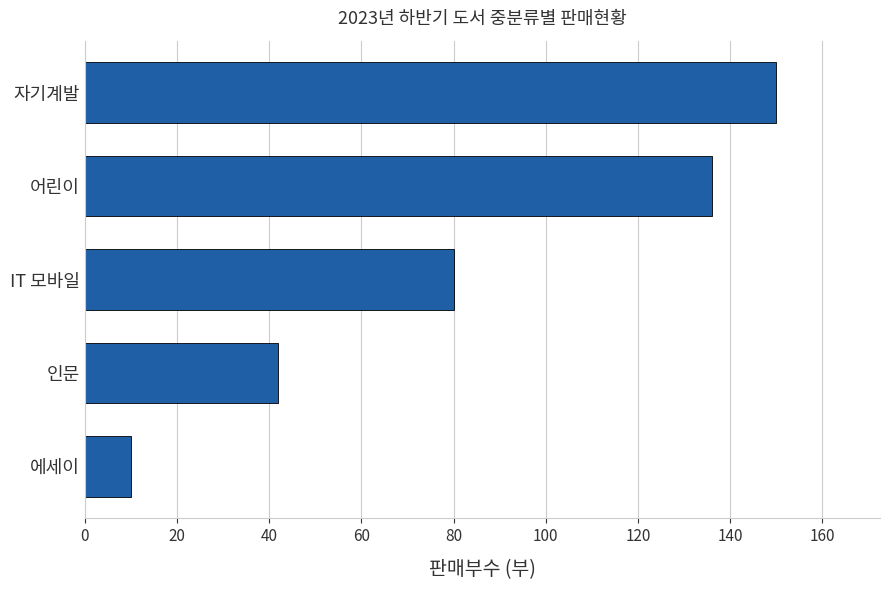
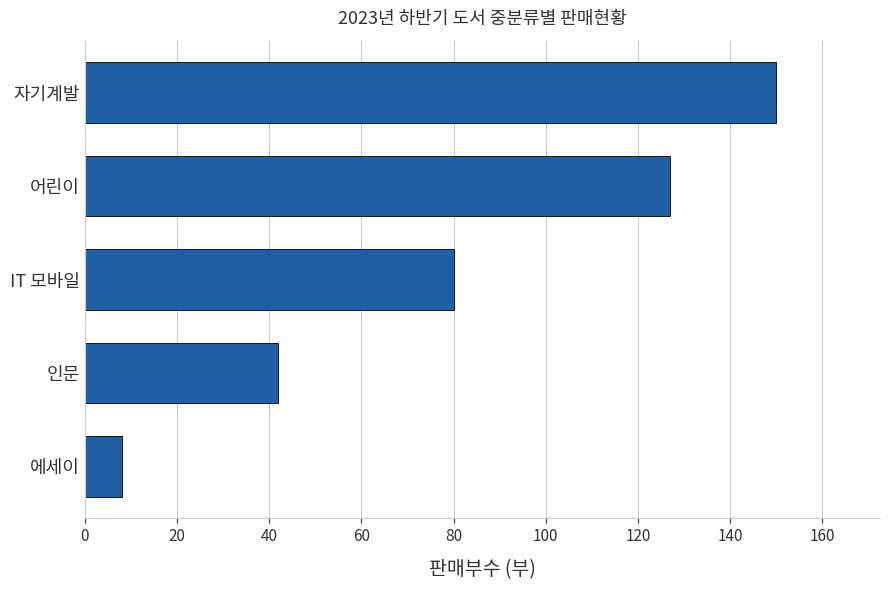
  {
    "자기계발": 150,
-   "어린이": 136,
+   "어린이": 127,
    "IT 모바일": 80,
    "인문": 42,
-   "에세이": 10
+   "에세이": 8
  }
